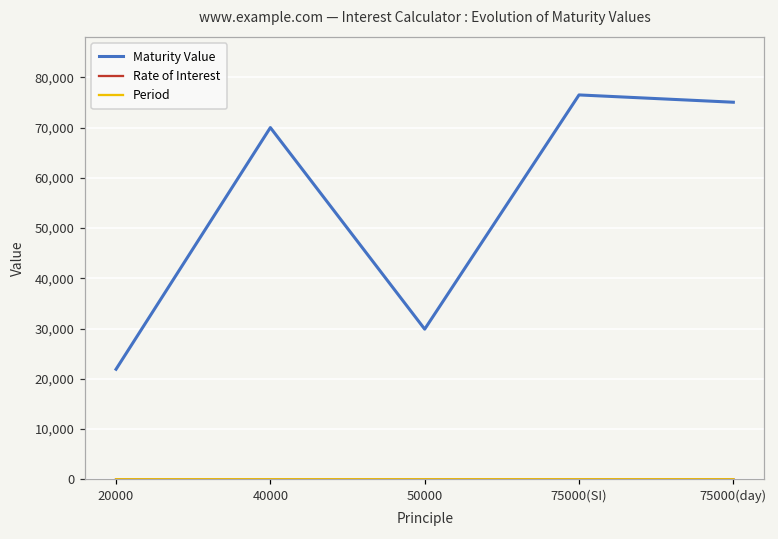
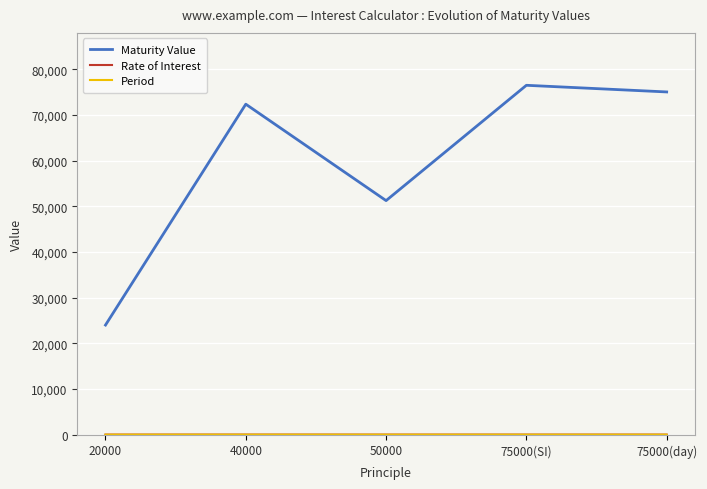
  {
    "Maturity Value": {
-     "20000": "22,000",
-     "40000": "70,000",
-     "50000": "30,000",
+     "20000": "24,000",
+     "40000": "72,000",
+     "50000": "51,000",
      "75000(SI)": "77,000",
      "75000(day)": "75,000"
    },
    "Period": {
      "20000": "0",
      "40000": "0",
      "50000": "0",
      "75000(SI)": "0",
      "75000(day)": "0"
    }
  }
